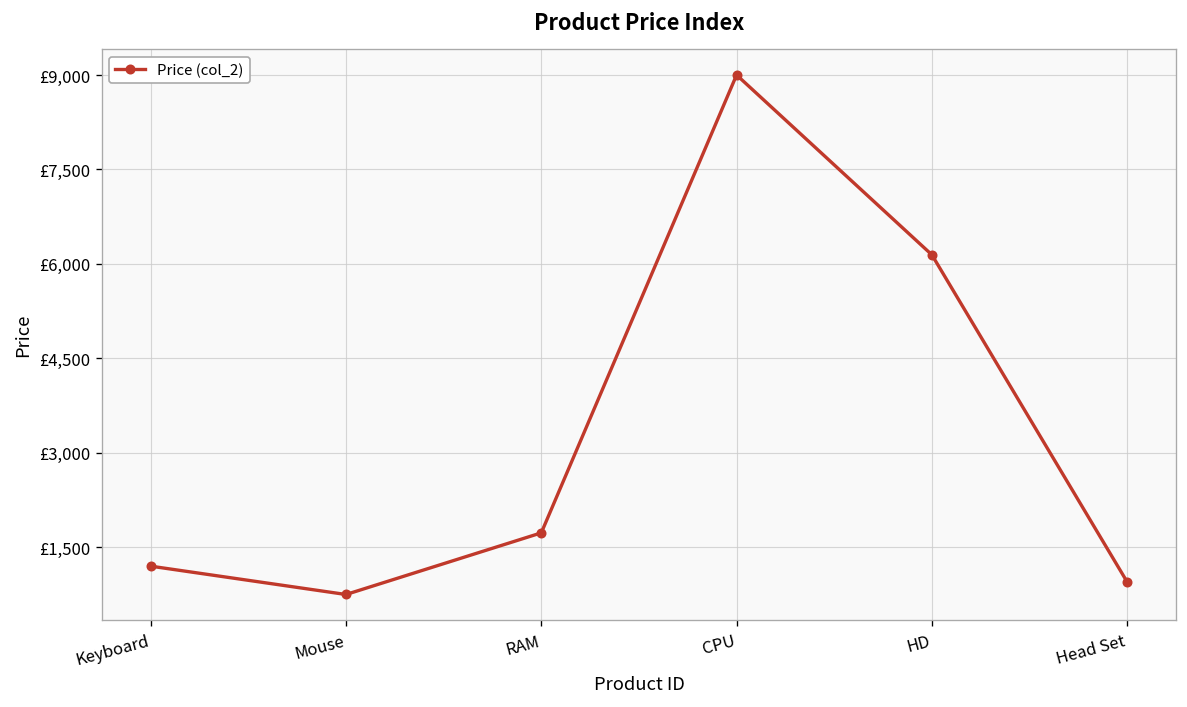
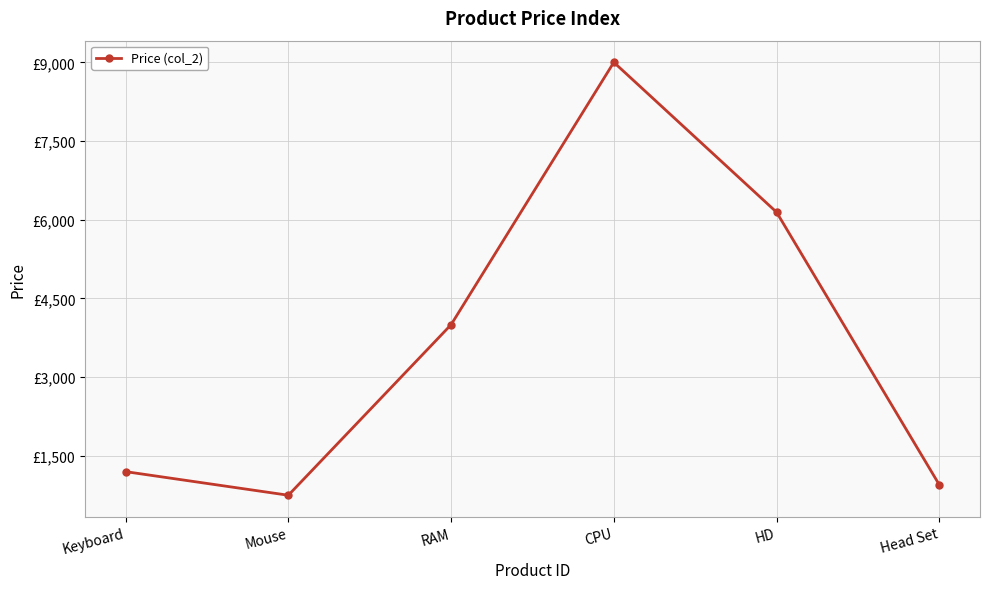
  {
    "Keyboard": "£1,200",
    "Mouse": "£800",
-   "RAM": "£1,700",
+   "RAM": "£4,000",
    "CPU": "£9,000",
    "HD": "£6,100",
    "Head Set": "£900"
  }
